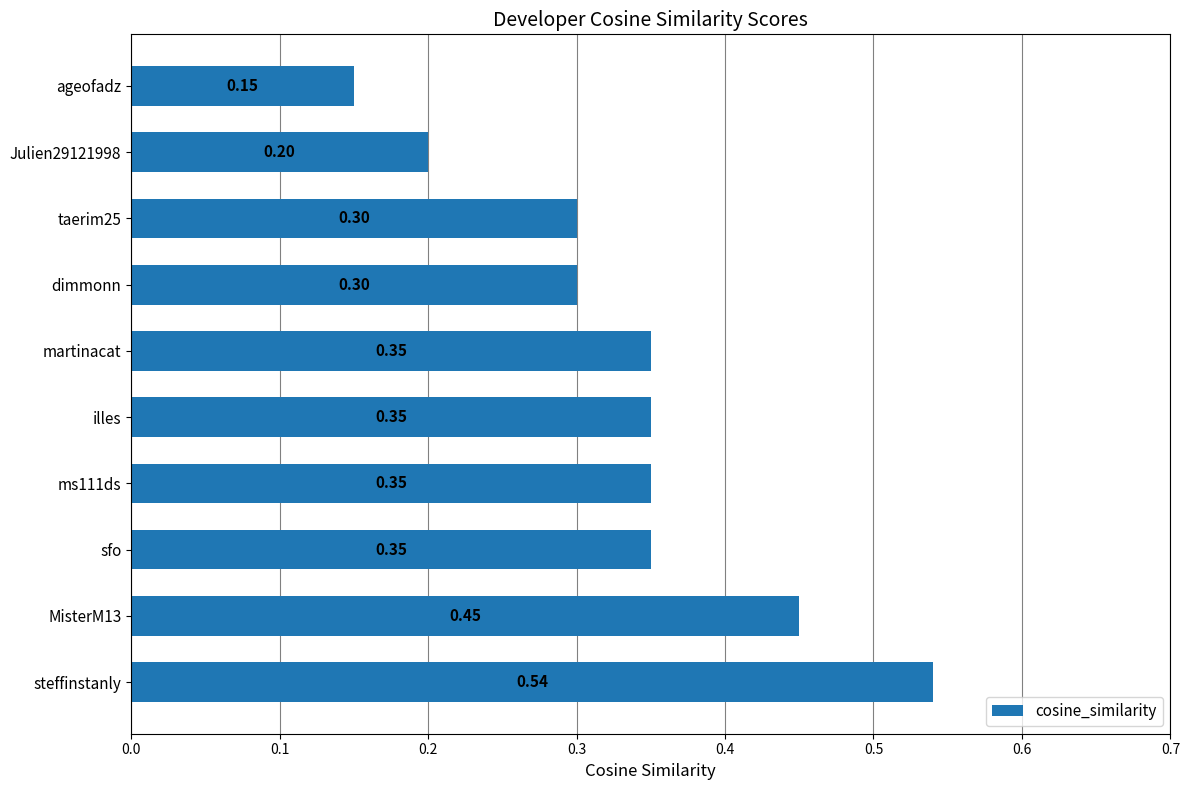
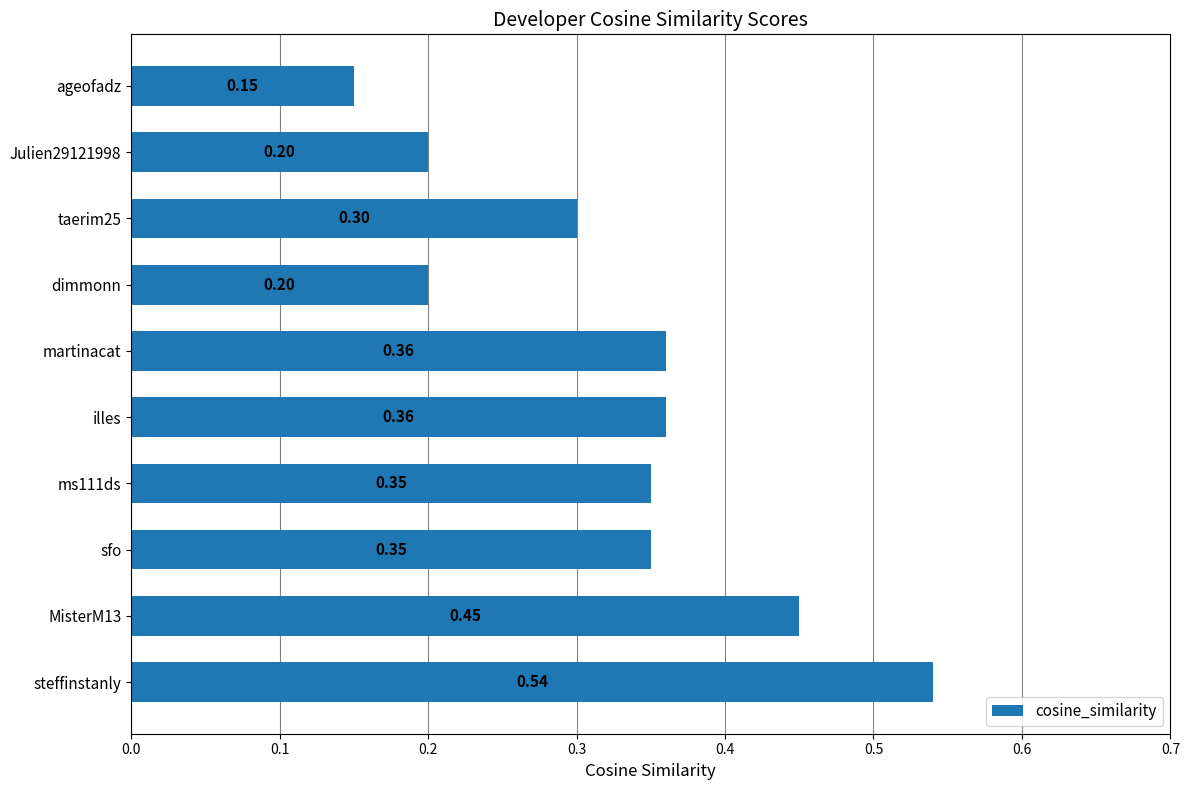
  {
    "ageofadz": 0.15,
    "Julien29121998": 0.20,
    "taerim25": 0.30,
-   "dimmonn": 0.30,
-   "martinacat": 0.35,
-   "illes": 0.35,
+   "dimmonn": 0.20,
+   "martinacat": 0.36,
+   "illes": 0.36,
    "ms111ds": 0.35,
    "sfo": 0.35,
    "MisterM13": 0.45,
    "steffinstanly": 0.54
  }
